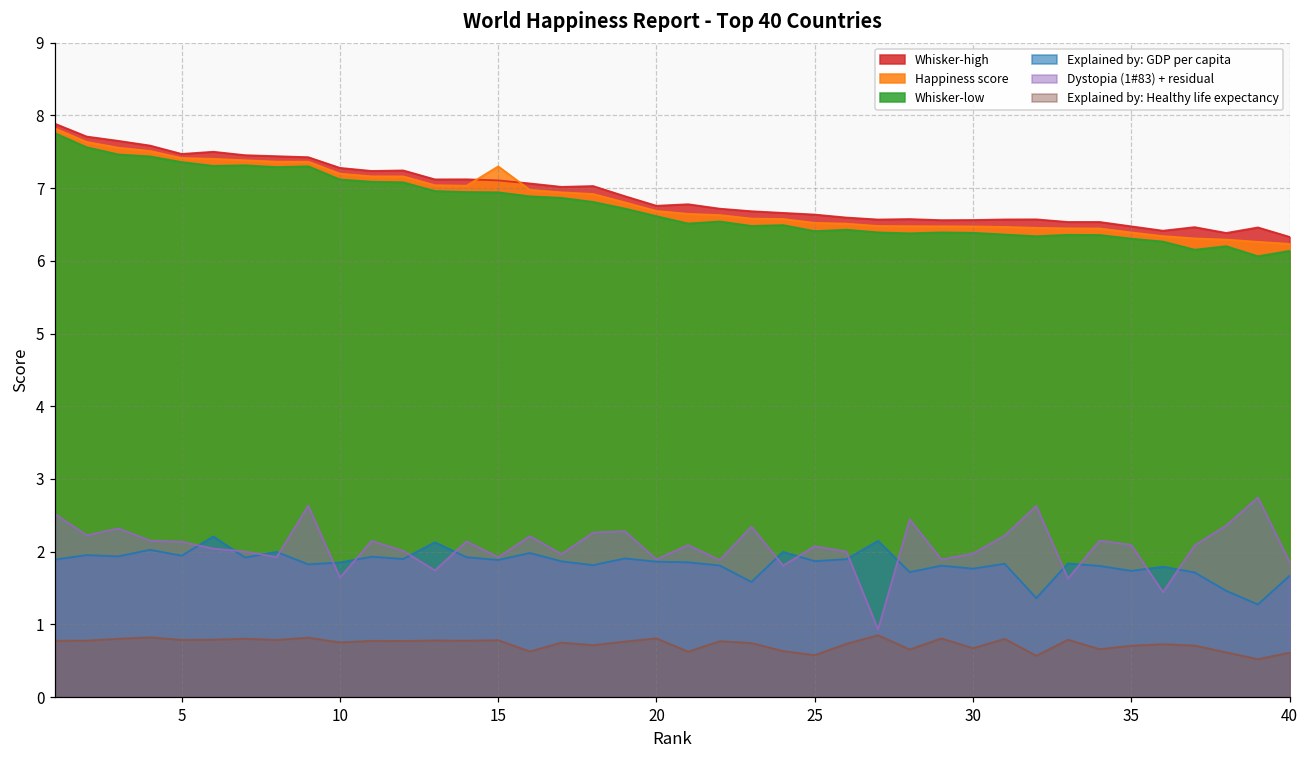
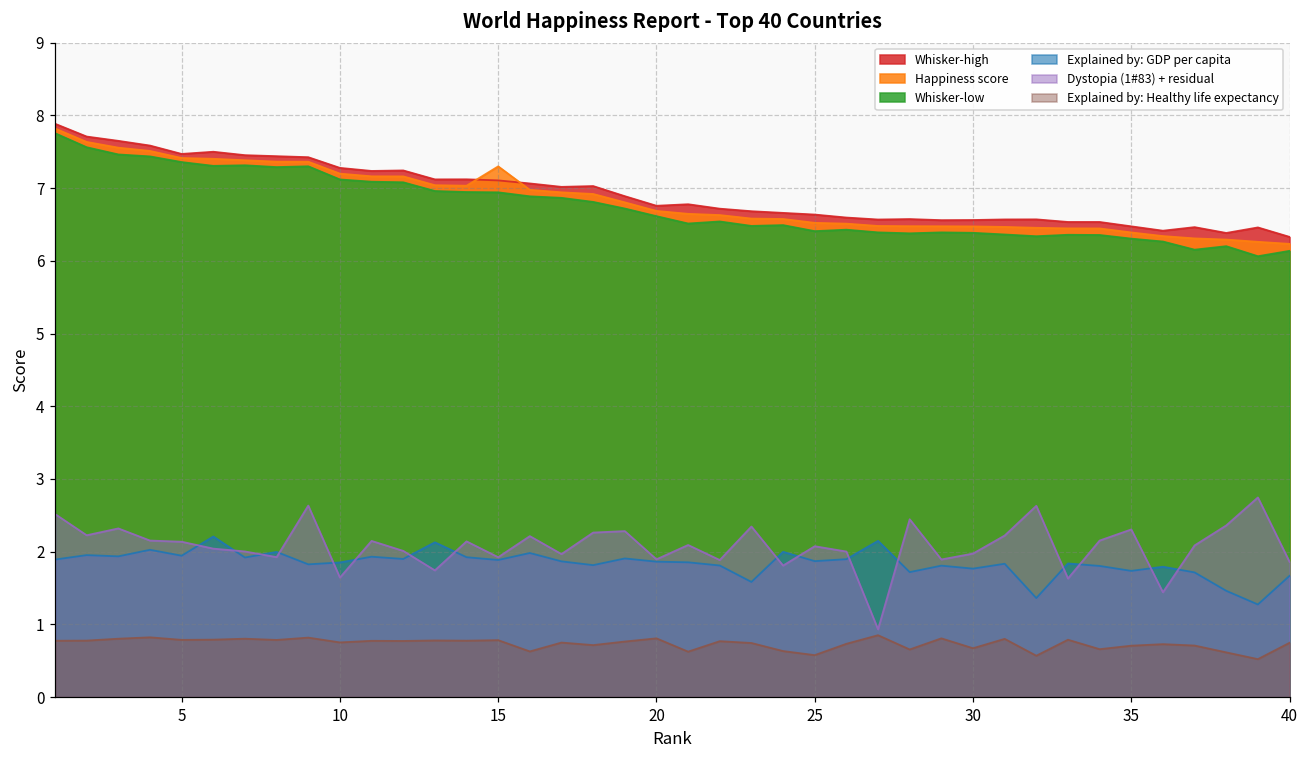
  {
    "Whisker-high": {
      "5": 7.5,
      "10": 7.3,
      "15": 7.1,
      "20": 6.8,
      "25": 6.6,
      "30": 6.6,
      "35": 6.5,
      "40": 6.3
    },
    "Happiness score": {
      "5": 7.4,
      "10": 7.2,
      "15": 7.3,
      "20": 6.7,
      "25": 6.5,
      "30": 6.5,
      "35": 6.4,
      "40": 6.2
    },
    "Whisker-low": {
      "5": 7.4,
      "10": 7.1,
      "15": 6.9,
      "20": 6.6,
      "25": 6.4,
      "30": 6.4,
      "35": 6.3,
      "40": 6.1
    },
    "Explained by: GDP per capita": {
      "5": 1.9,
      "10": 1.9,
      "25": 1.9,
      "30": 1.8,
      "35": 1.7,
      "40": 1.7
    },
    "Dystopia (1#83) + residual": {
      "5": 2.1,
      "10": 1.6,
      "25": 2.1,
      "30": 2.0,
-     "35": 2.1,
+     "35": 2.3,
      "40": 1.9
    },
    "Explained by: Healthy life expectancy": {
      "5": 0.8,
      "10": 0.8,
      "15": 0.8,
      "20": 0.8,
      "25": 0.6,
      "30": 0.7,
      "35": 0.7,
-     "40": 0.6
+     "40": 0.7
    }
  }
